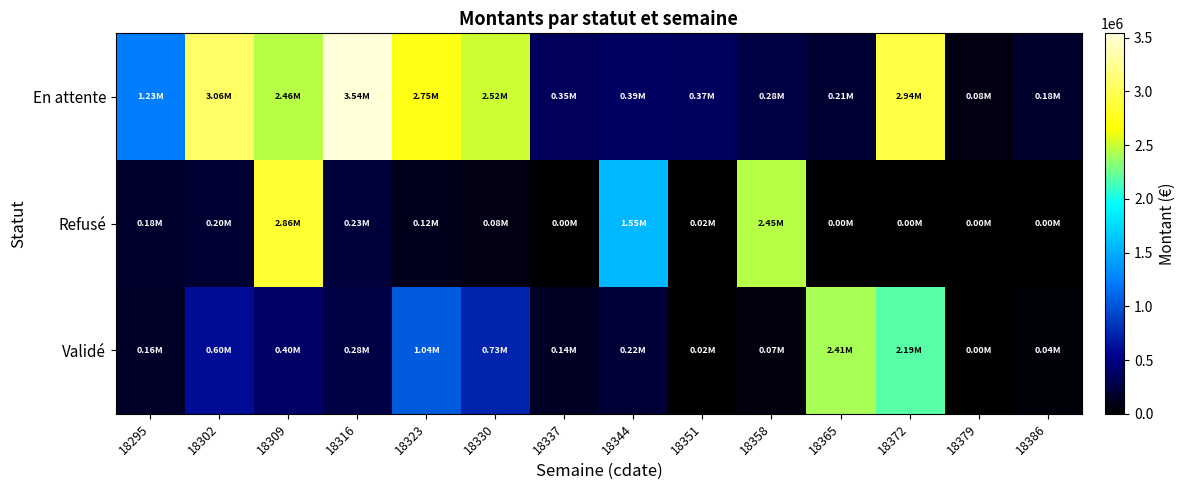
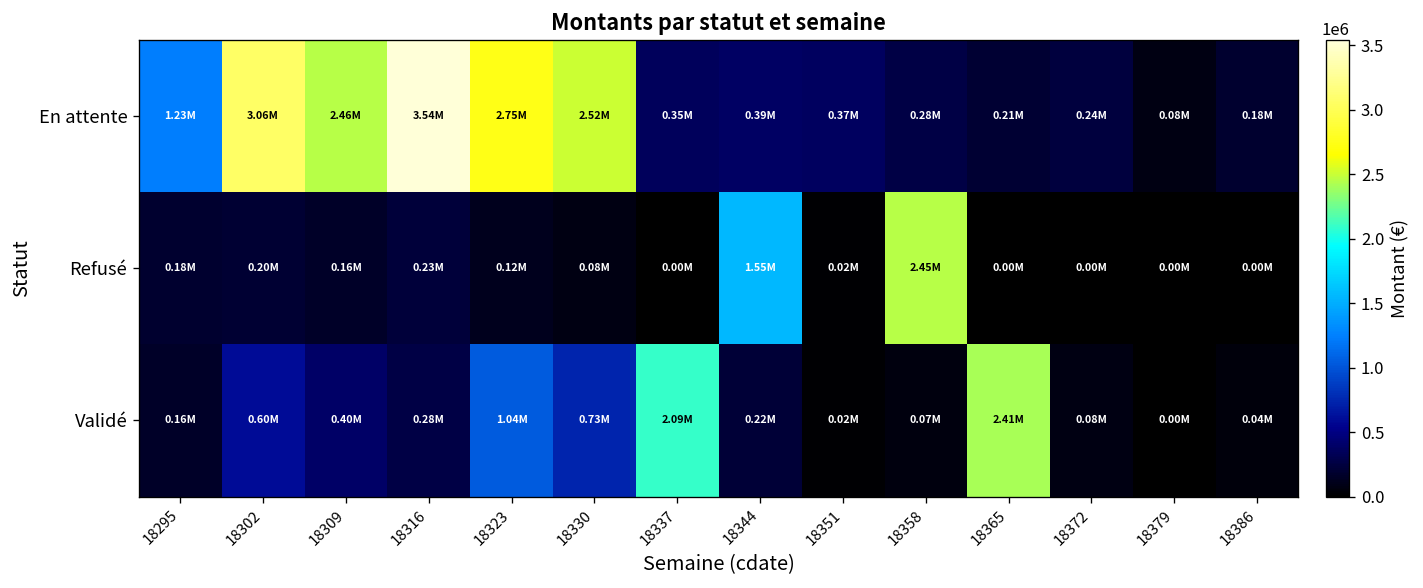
  {
    "En attente": {
      "18295": "1.23M",
      "18302": "3.06M",
      "18309": "2.46M",
      "18316": "3.54M",
      "18323": "2.75M",
      "18330": "2.52M",
      "18337": "0.35M",
      "18344": "0.39M",
      "18351": "0.37M",
      "18358": "0.28M",
      "18365": "0.21M",
-     "18372": "2.94M",
+     "18372": "0.24M",
      "18379": "0.08M",
      "18386": "0.18M"
    },
    "Refusé": {
      "18295": "0.18M",
      "18302": "0.20M",
-     "18309": "2.86M",
+     "18309": "0.16M",
      "18316": "0.23M",
      "18323": "0.12M",
      "18330": "0.08M",
      "18337": "0.00M",
      "18344": "1.55M",
      "18351": "0.02M",
      "18358": "2.45M",
      "18365": "0.00M",
      "18372": "0.00M",
      "18379": "0.00M",
      "18386": "0.00M"
    },
    "Validé": {
      "18295": "0.16M",
      "18302": "0.60M",
      "18309": "0.40M",
      "18316": "0.28M",
      "18323": "1.04M",
      "18330": "0.73M",
-     "18337": "0.14M",
+     "18337": "2.09M",
      "18344": "0.22M",
      "18351": "0.02M",
      "18358": "0.07M",
      "18365": "2.41M",
-     "18372": "2.19M",
+     "18372": "0.08M",
      "18379": "0.00M",
      "18386": "0.04M"
    }
  }
